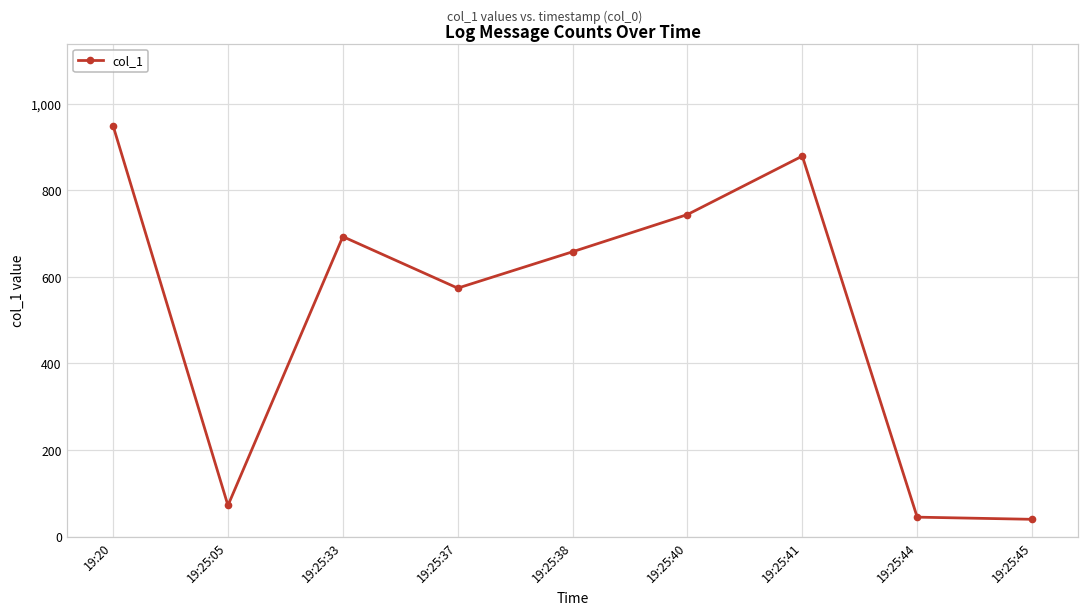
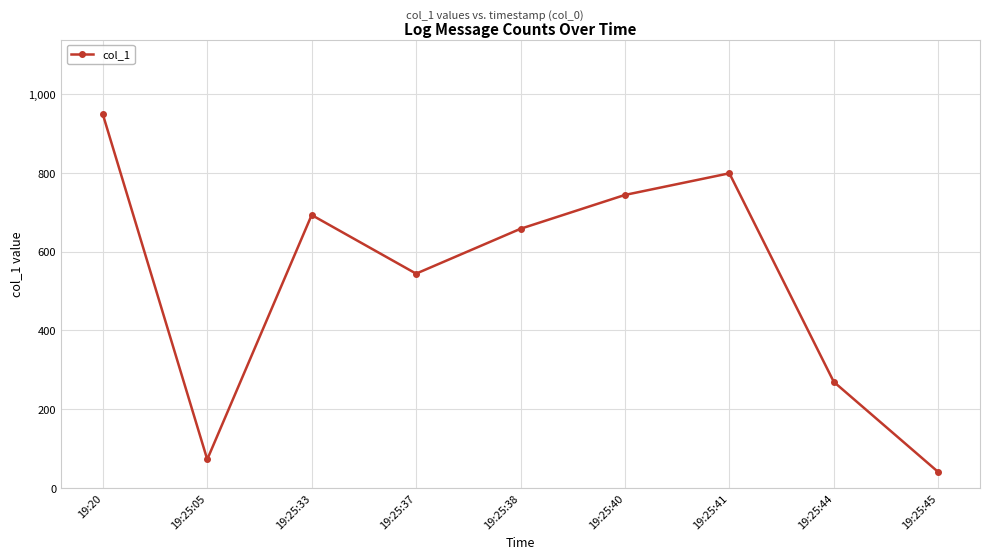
  {
    "19:20": 950,
    "19:25:05": 70,
    "19:25:33": 690,
-   "19:25:37": 570,
+   "19:25:37": 540,
    "19:25:38": 660,
    "19:25:40": 740,
-   "19:25:41": 880,
-   "19:25:44": 50,
+   "19:25:41": 800,
+   "19:25:44": 270,
    "19:25:45": 40
  }
